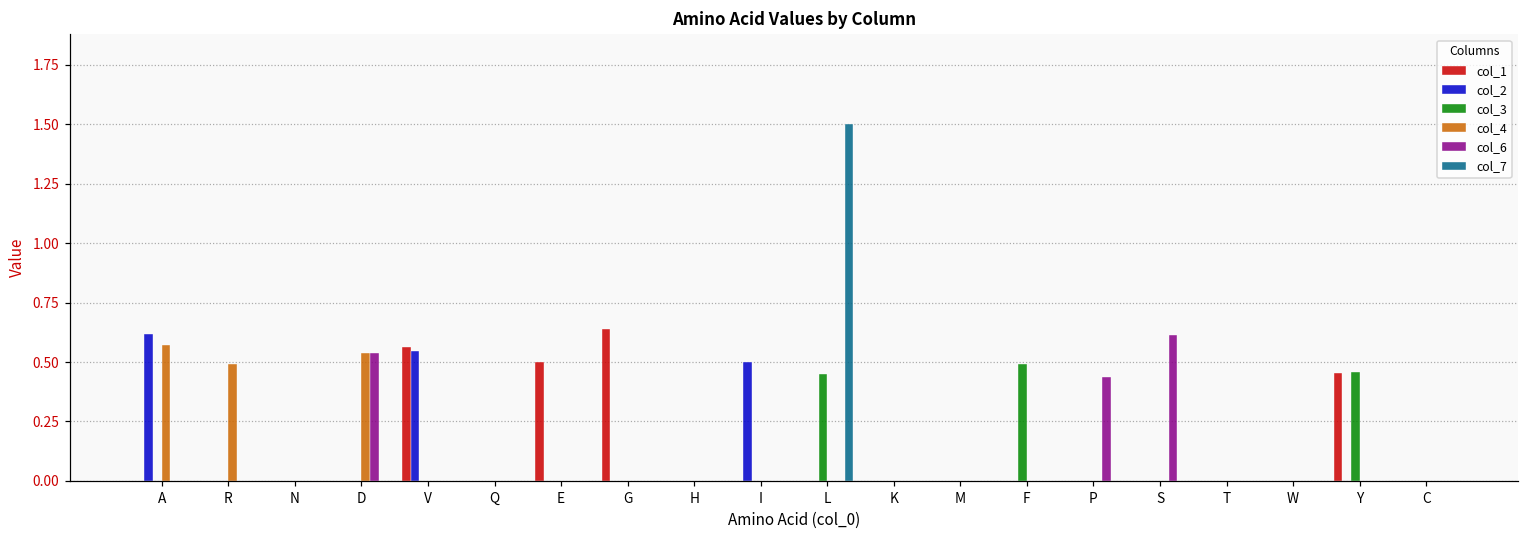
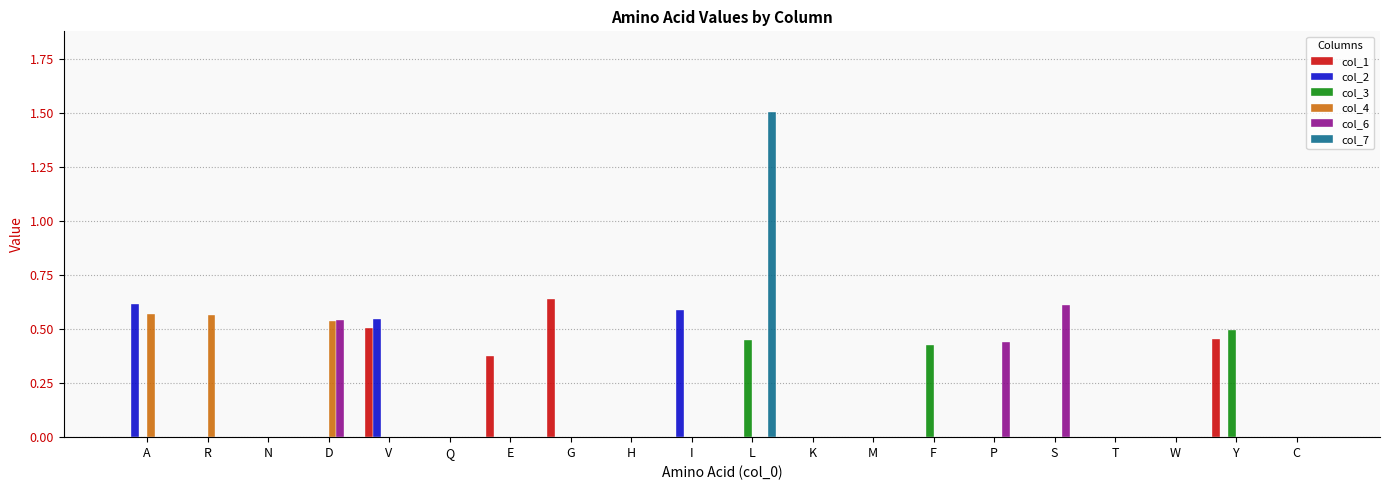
  {
    "col_1": {
      "A": 0.00,
      "R": 0.00,
      "N": 0.00,
      "D": 0.00,
-     "V": 0.56,
+     "V": 0.50,
      "Q": 0.00,
-     "E": 0.50,
+     "E": 0.37,
      "G": 0.64,
      "H": 0.00,
      "I": 0.00,
      "L": 0.00,
      "K": 0.00,
      "M": 0.00,
      "F": 0.00,
      "P": 0.00,
      "S": 0.00,
      "T": 0.00,
      "W": 0.00,
      "Y": 0.45,
      "C": 0.00
    },
    "col_2": {
      "A": 0.62,
      "R": 0.00,
      "N": 0.00,
      "D": 0.00,
      "V": 0.55,
      "Q": 0.00,
      "E": 0.00,
      "G": 0.00,
      "H": 0.00,
-     "I": 0.50,
+     "I": 0.59,
      "L": 0.00,
      "K": 0.00,
      "M": 0.00,
      "F": 0.00,
      "P": 0.00,
      "S": 0.00,
      "T": 0.00,
      "W": 0.00,
      "Y": 0.00,
      "C": 0.00
    },
    "col_3": {
      "A": 0.00,
      "R": 0.00,
      "N": 0.00,
      "D": 0.00,
      "V": 0.00,
      "Q": 0.00,
      "E": 0.00,
      "G": 0.00,
      "H": 0.00,
      "I": 0.00,
      "L": 0.45,
      "K": 0.00,
      "M": 0.00,
-     "F": 0.49,
+     "F": 0.43,
      "P": 0.00,
      "S": 0.00,
      "T": 0.00,
      "W": 0.00,
-     "Y": 0.46,
+     "Y": 0.50,
      "C": 0.00
    },
    "col_4": {
      "A": 0.57,
-     "R": 0.49,
+     "R": 0.56,
      "N": 0.00,
      "D": 0.54,
      "V": 0.00,
      "Q": 0.00,
      "E": 0.00,
      "G": 0.00,
      "H": 0.00,
      "I": 0.00,
      "L": 0.00,
      "K": 0.00,
      "M": 0.00,
      "F": 0.00,
      "P": 0.00,
      "S": 0.00,
      "T": 0.00,
      "W": 0.00,
      "Y": 0.00,
      "C": 0.00
    },
    "col_6": {
      "A": 0.00,
      "R": 0.00,
      "N": 0.00,
      "D": 0.54,
      "V": 0.00,
      "Q": 0.00,
      "E": 0.00,
      "G": 0.00,
      "H": 0.00,
      "I": 0.00,
      "L": 0.00,
      "K": 0.00,
      "M": 0.00,
      "F": 0.00,
      "P": 0.44,
      "S": 0.61,
      "T": 0.00,
      "W": 0.00,
      "Y": 0.00,
      "C": 0.00
    },
    "col_7": {
      "A": 0.00,
      "R": 0.00,
      "N": 0.00,
      "D": 0.00,
      "V": 0.00,
      "Q": 0.00,
      "E": 0.00,
      "G": 0.00,
      "H": 0.00,
      "I": 0.00,
      "L": 1.50,
      "K": 0.00,
      "M": 0.00,
      "F": 0.00,
      "P": 0.00,
      "S": 0.00,
      "T": 0.00,
      "W": 0.00,
      "Y": 0.00,
      "C": 0.00
    }
  }
